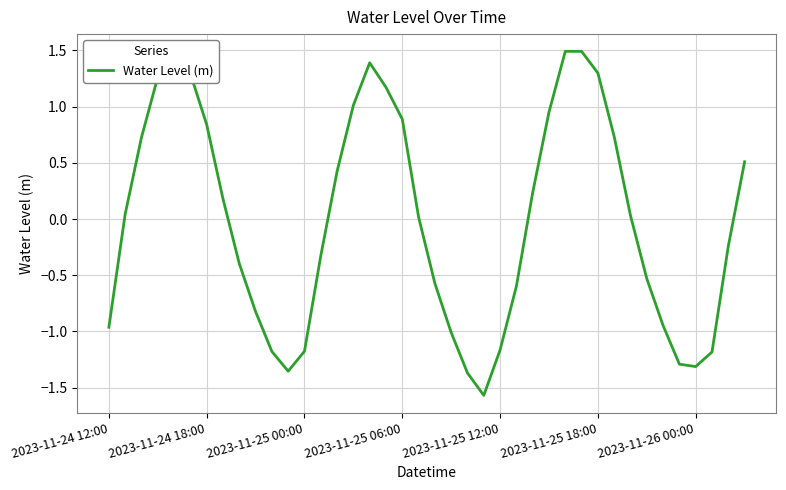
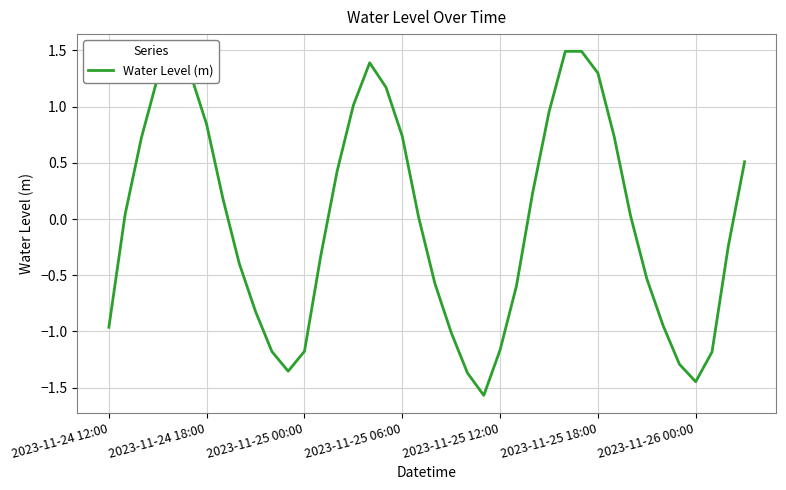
  {
    "2023-11-24 12:00": -0.96,
    "2023-11-24 18:00": 0.84,
    "2023-11-25 00:00": -1.18,
-   "2023-11-25 06:00": 0.89,
+   "2023-11-25 06:00": 0.74,
    "2023-11-25 12:00": -1.16,
    "2023-11-25 18:00": 1.30,
-   "2023-11-26 00:00": -1.31
+   "2023-11-26 00:00": -1.45
  }
